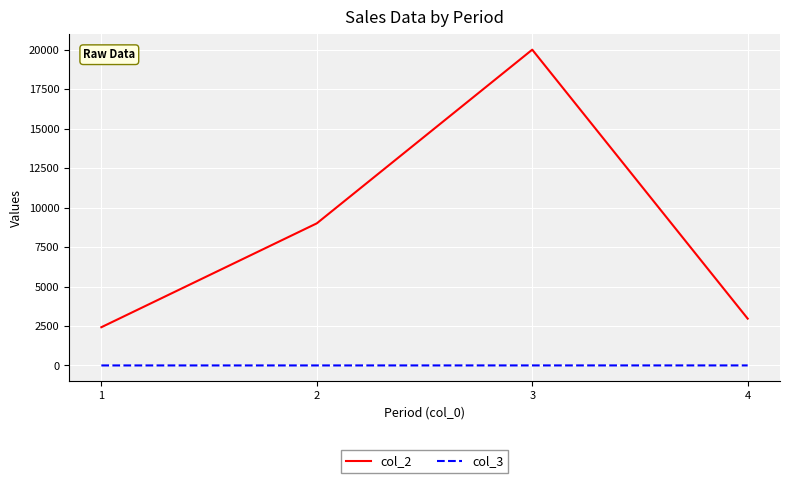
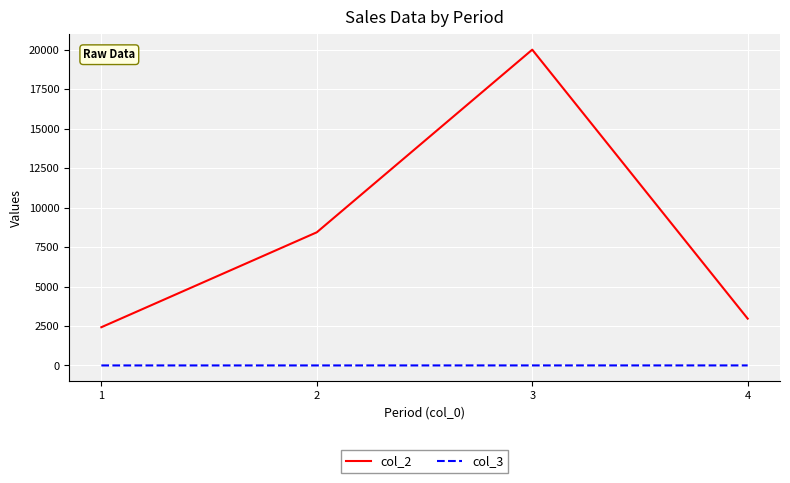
  {
    "col_2": {
      "1": 2400,
-     "2": 9000,
+     "2": 8400,
      "3": 20000,
      "4": 3000
    },
    "col_3": {
      "1": 0,
      "2": 0,
      "3": 0,
      "4": 0
    }
  }
